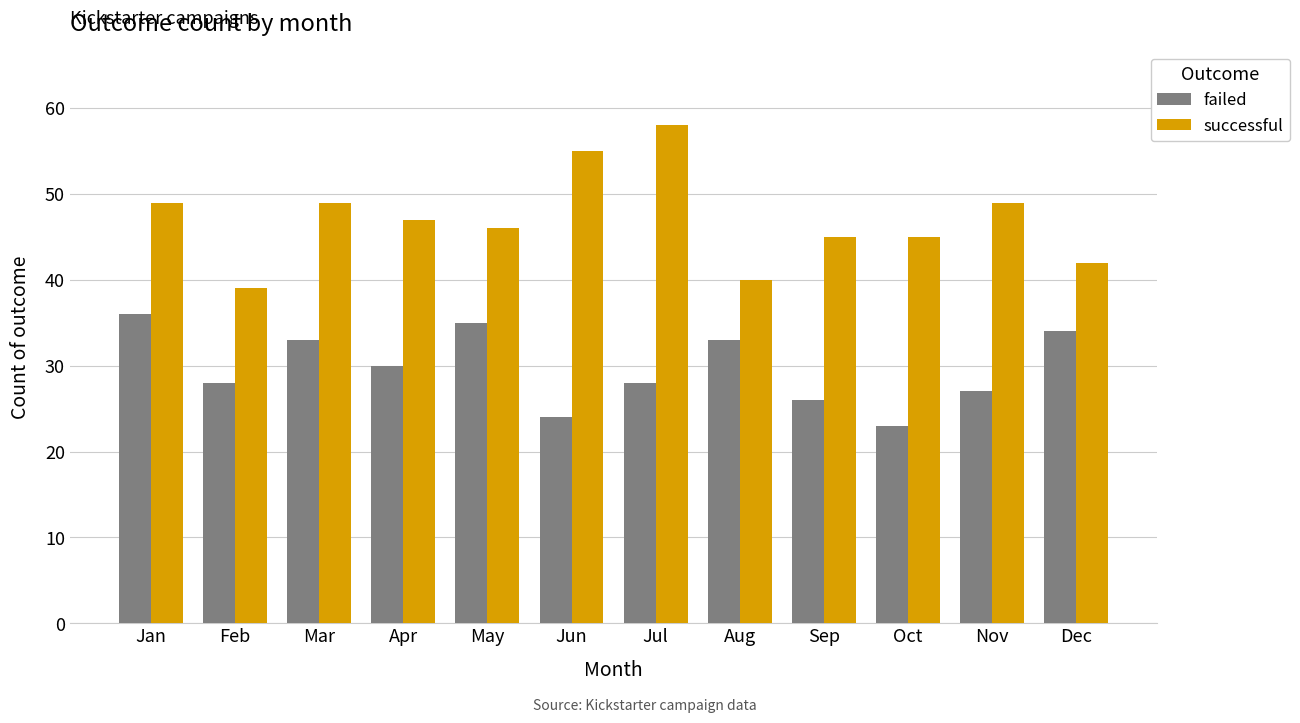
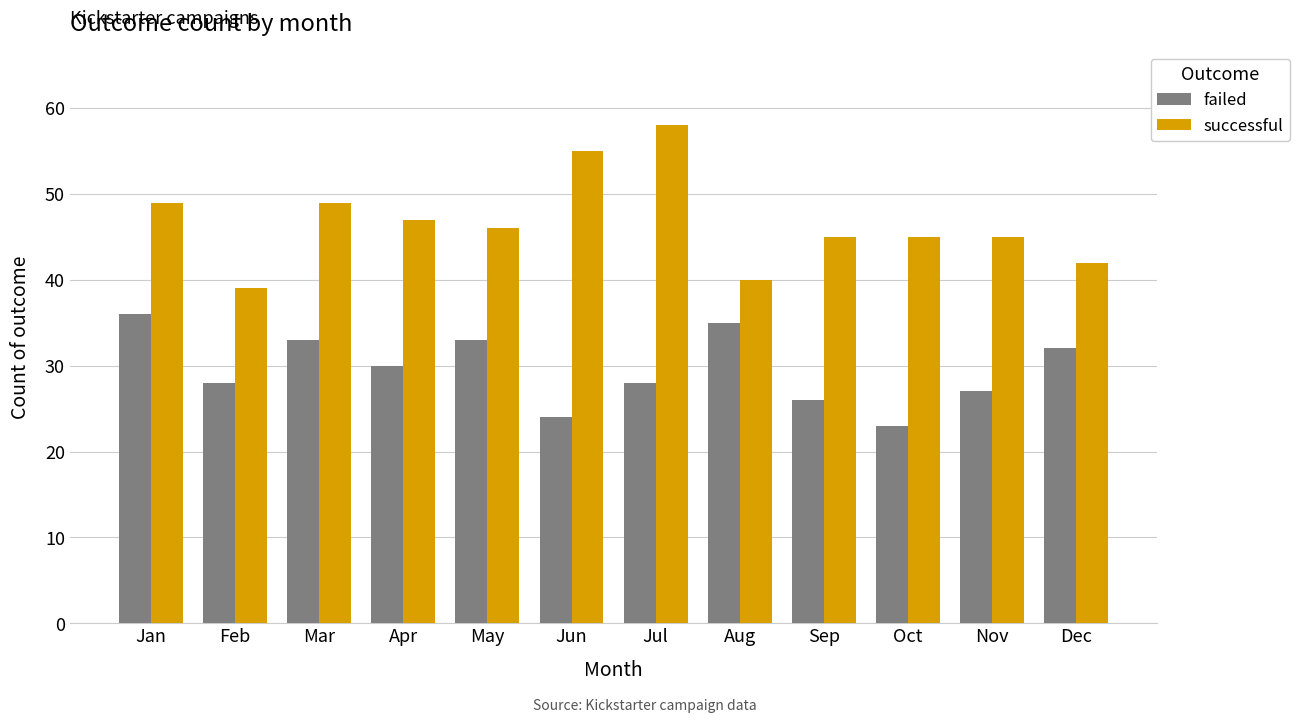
  {
    "failed": {
      "Jan": 36,
      "Feb": 28,
      "Mar": 33,
      "Apr": 30,
-     "May": 35,
+     "May": 33,
      "Jun": 24,
      "Jul": 28,
-     "Aug": 33,
+     "Aug": 35,
      "Sep": 26,
      "Oct": 23,
      "Nov": 27,
-     "Dec": 34
+     "Dec": 32
    },
    "successful": {
      "Jan": 49,
      "Feb": 39,
      "Mar": 49,
      "Apr": 47,
      "May": 46,
      "Jun": 55,
      "Jul": 58,
      "Aug": 40,
      "Sep": 45,
      "Oct": 45,
-     "Nov": 49,
+     "Nov": 45,
      "Dec": 42
    }
  }
